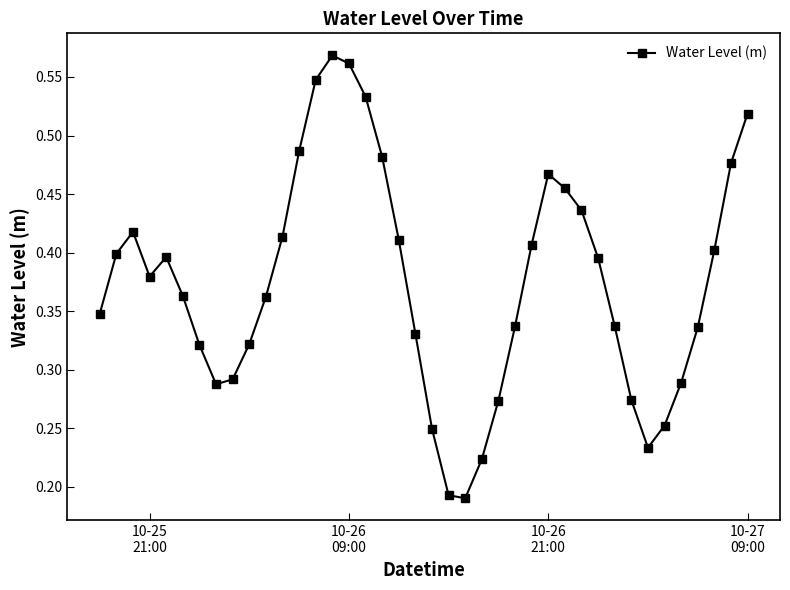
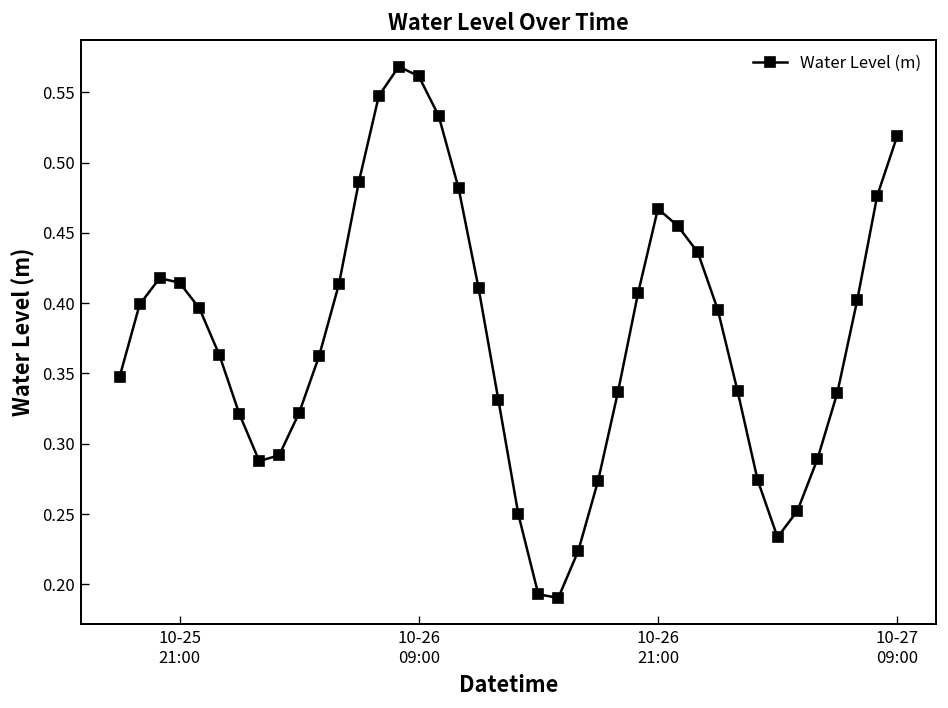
  {
-   "10-25 21:00": 0.380,
+   "10-25 21:00": 0.415,
    "10-26 09:00": 0.562,
    "10-26 21:00": 0.467,
    "10-27 09:00": 0.519
  }
